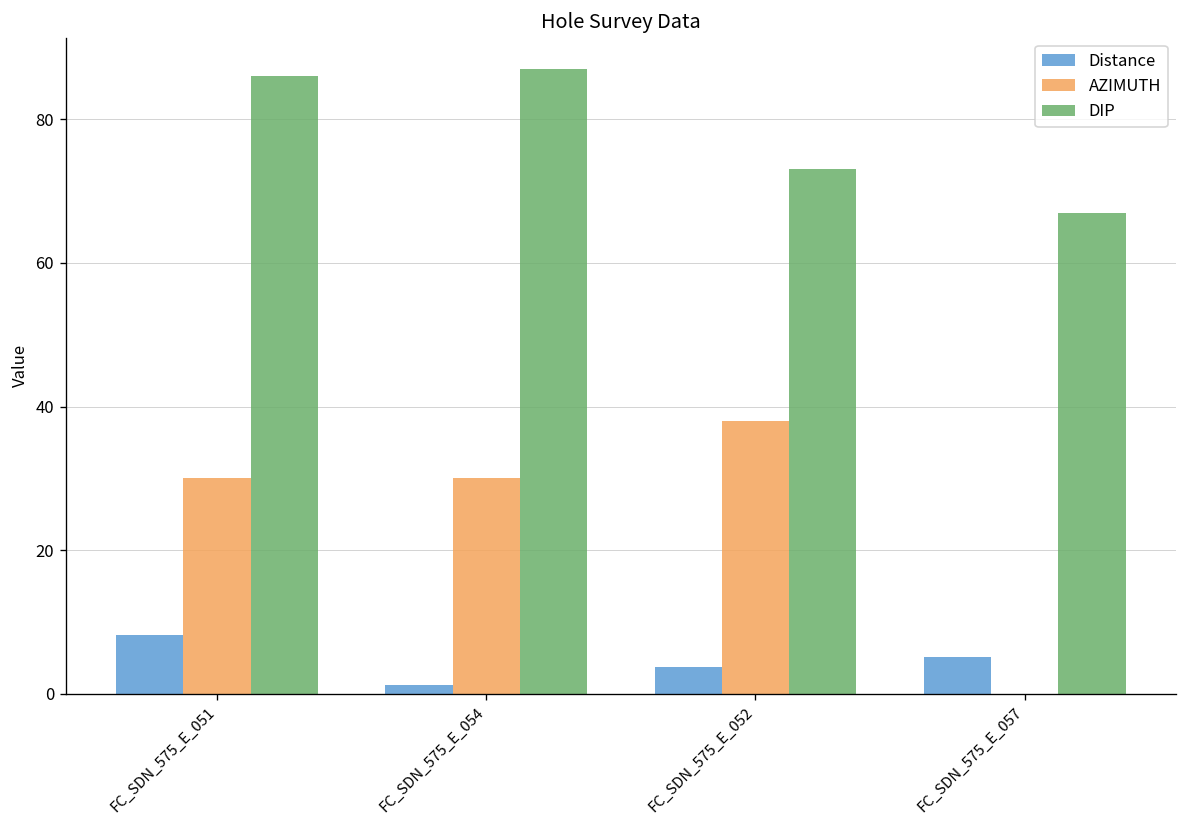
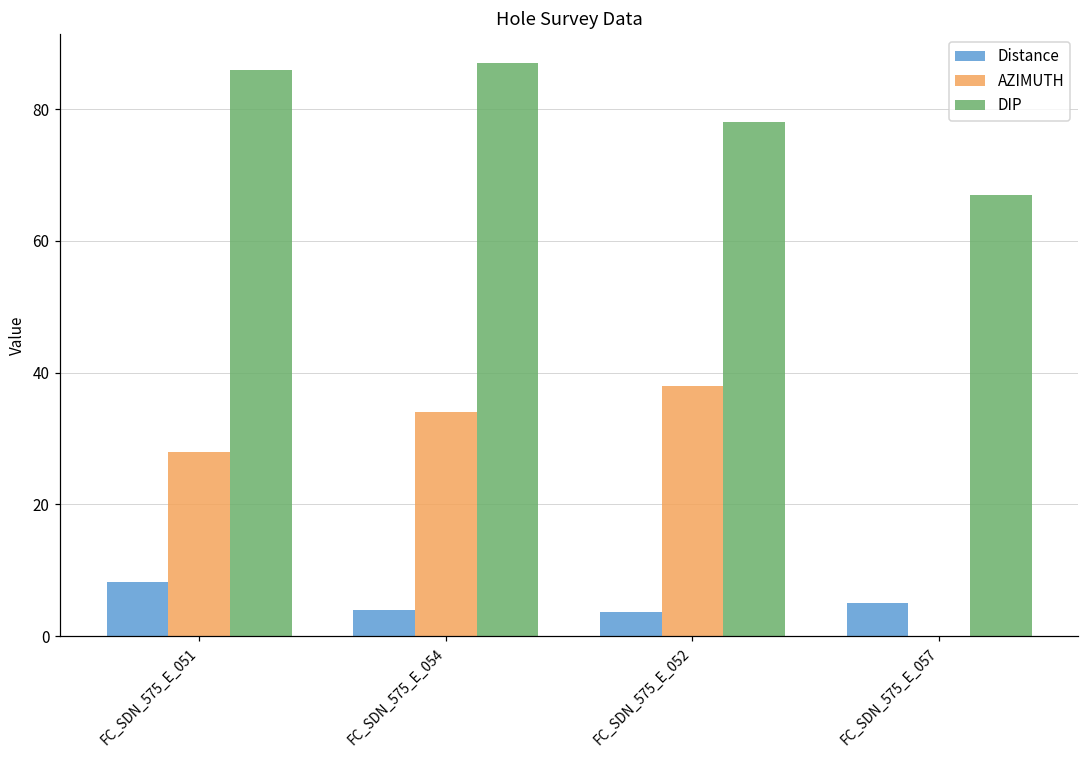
  {
    "Distance": {
      "FC_SDN_575_E_051": 8,
-     "FC_SDN_575_E_054": 1,
+     "FC_SDN_575_E_054": 4,
      "FC_SDN_575_E_052": 4,
      "FC_SDN_575_E_057": 5
    },
    "AZIMUTH": {
-     "FC_SDN_575_E_051": 30,
-     "FC_SDN_575_E_054": 30,
+     "FC_SDN_575_E_051": 28,
+     "FC_SDN_575_E_054": 34,
      "FC_SDN_575_E_052": 38,
      "FC_SDN_575_E_057": 0
    },
    "DIP": {
      "FC_SDN_575_E_051": 86,
      "FC_SDN_575_E_054": 87,
-     "FC_SDN_575_E_052": 73,
+     "FC_SDN_575_E_052": 78,
      "FC_SDN_575_E_057": 67
    }
  }
